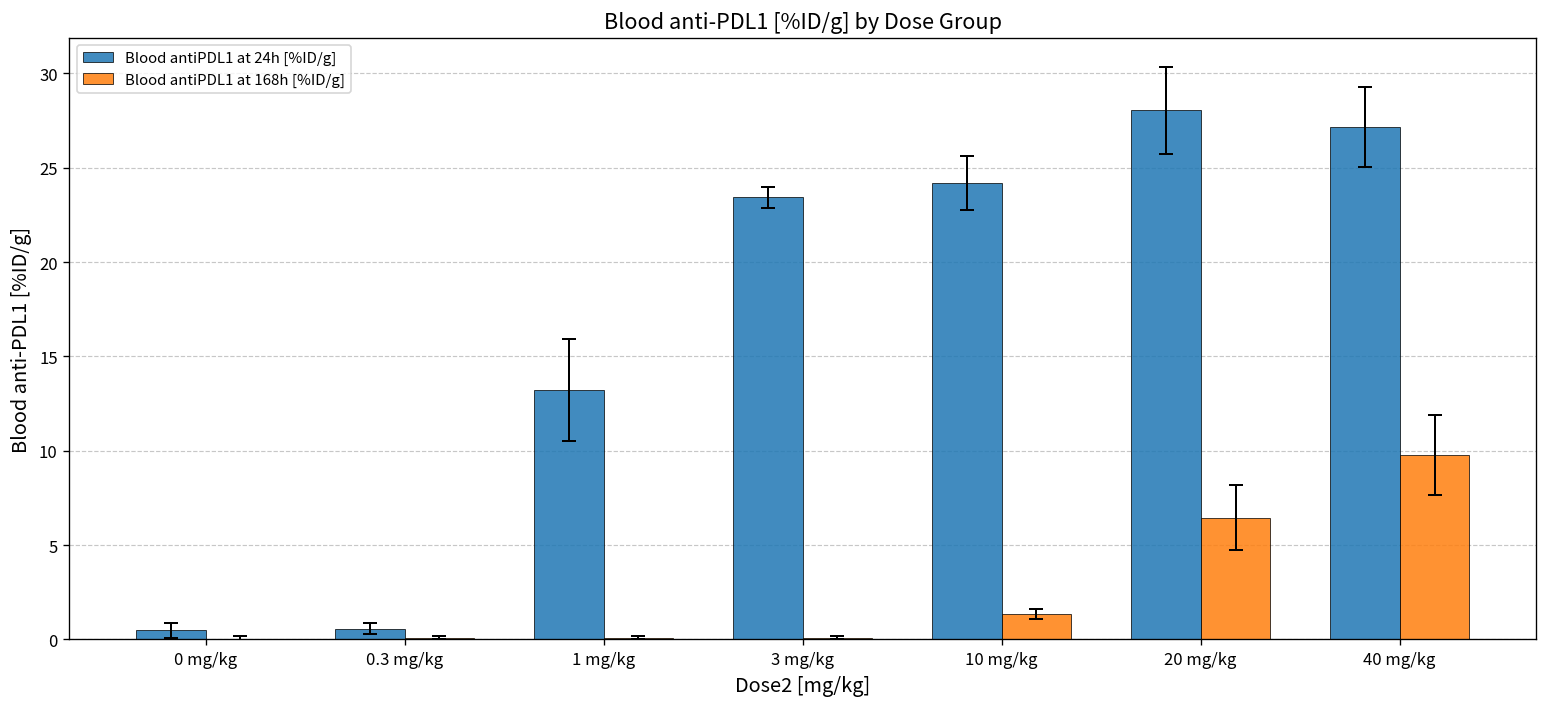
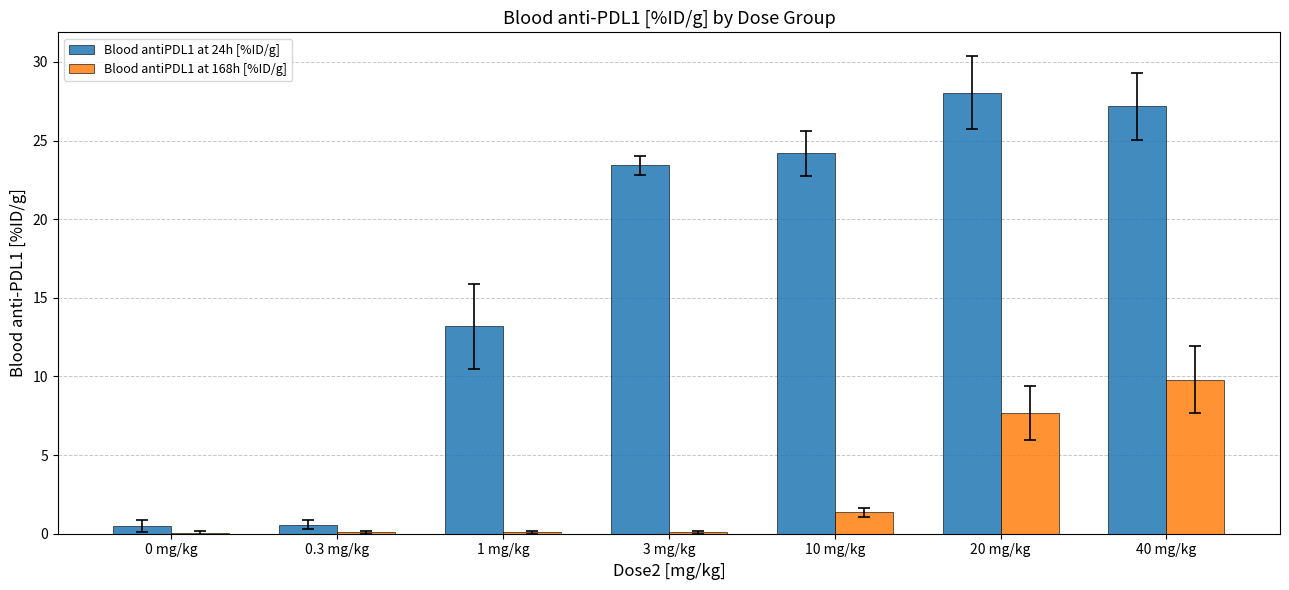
  {
    "Blood antiPDL1 at 168h [%ID/g]": {
      "10 mg/kg": 1.4,
-     "20 mg/kg": 6.5,
+     "20 mg/kg": 7.7,
      "40 mg/kg": 9.8
    }
  }
